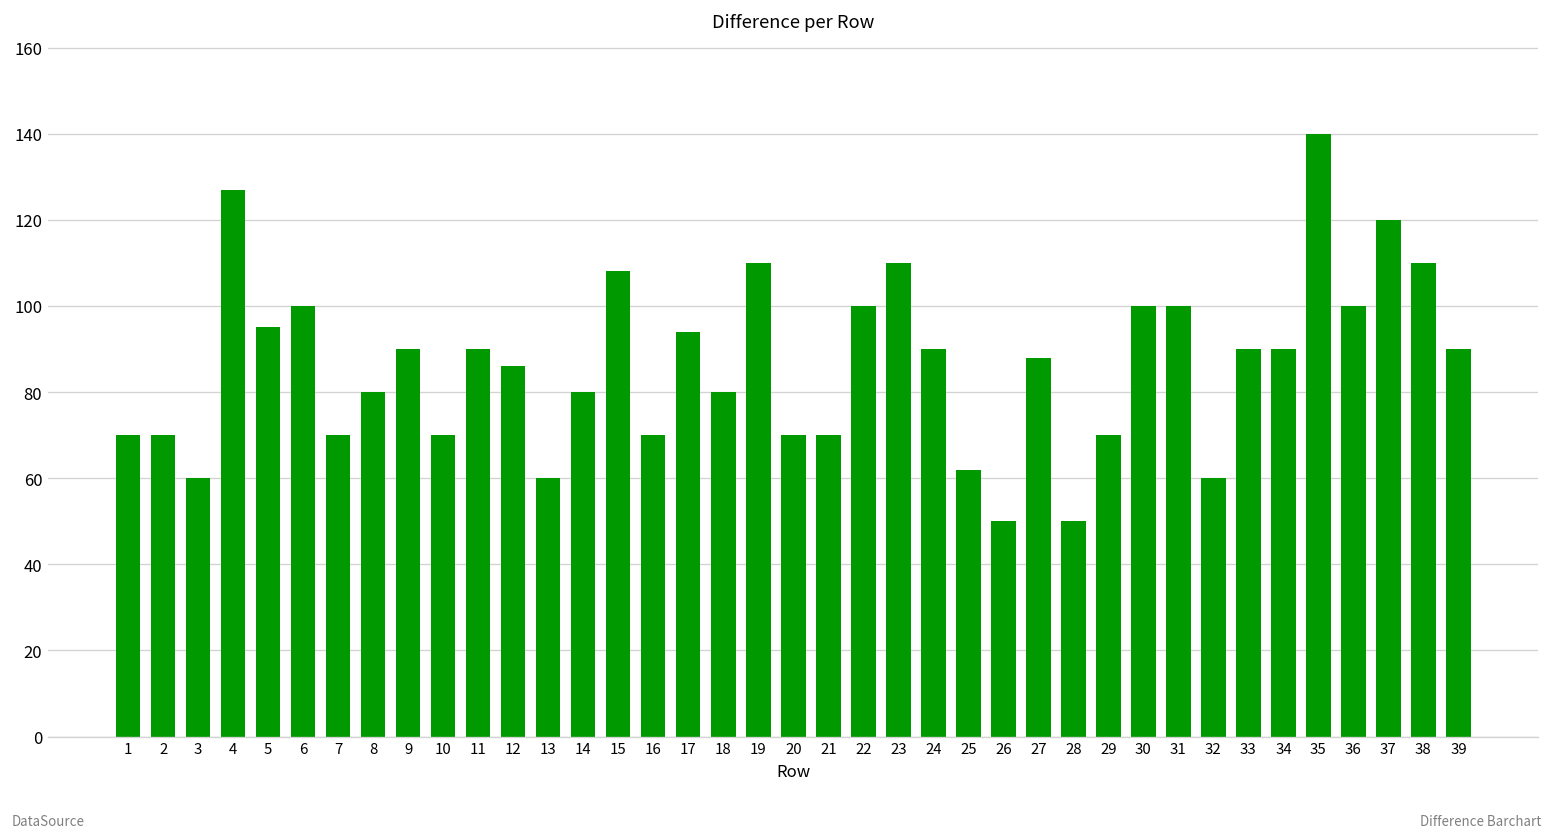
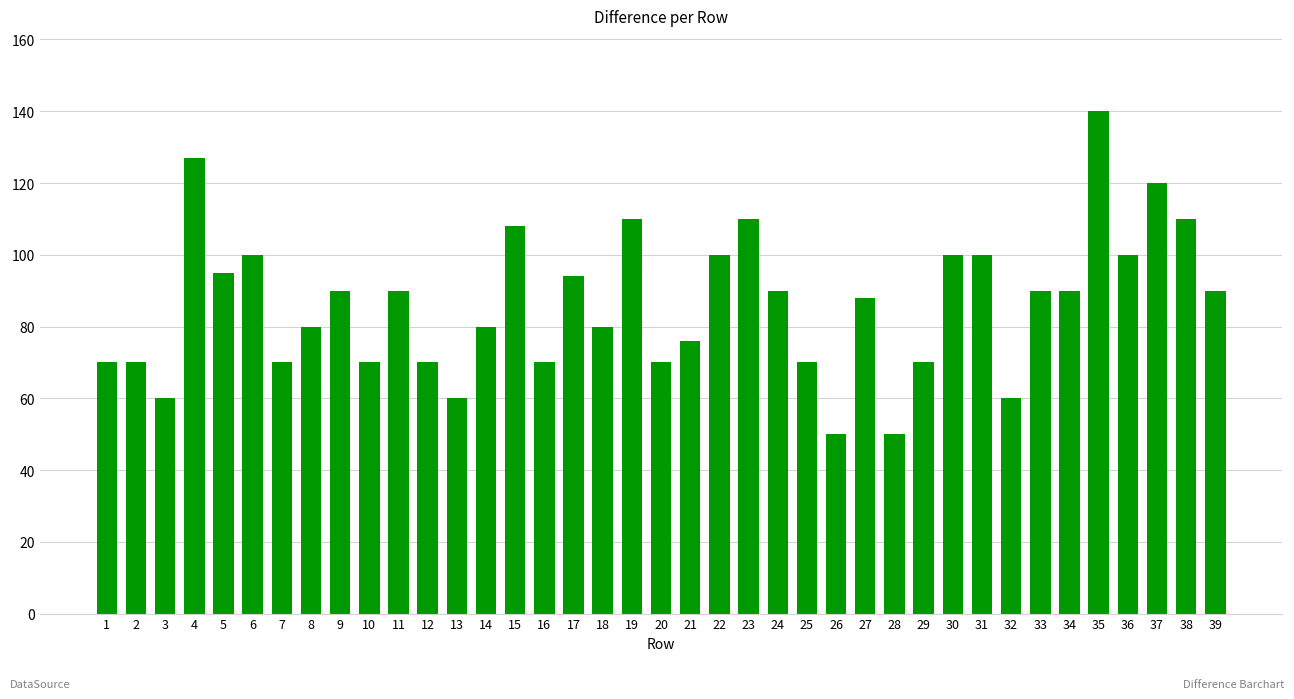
  {
    "1": 70,
    "2": 70,
    "3": 60,
    "4": 127,
    "5": 95,
    "6": 100,
    "7": 70,
    "8": 80,
    "9": 90,
    "10": 70,
    "11": 90,
-   "12": 86,
+   "12": 70,
    "13": 60,
    "14": 80,
    "15": 108,
    "16": 70,
    "17": 94,
    "18": 80,
    "19": 110,
    "20": 70,
-   "21": 70,
+   "21": 76,
    "22": 100,
    "23": 110,
    "24": 90,
-   "25": 62,
+   "25": 70,
    "26": 50,
    "27": 88,
    "28": 50,
    "29": 70,
    "30": 100,
    "31": 100,
    "32": 60,
    "33": 90,
    "34": 90,
    "35": 140,
    "36": 100,
    "37": 120,
    "38": 110,
    "39": 90
  }
